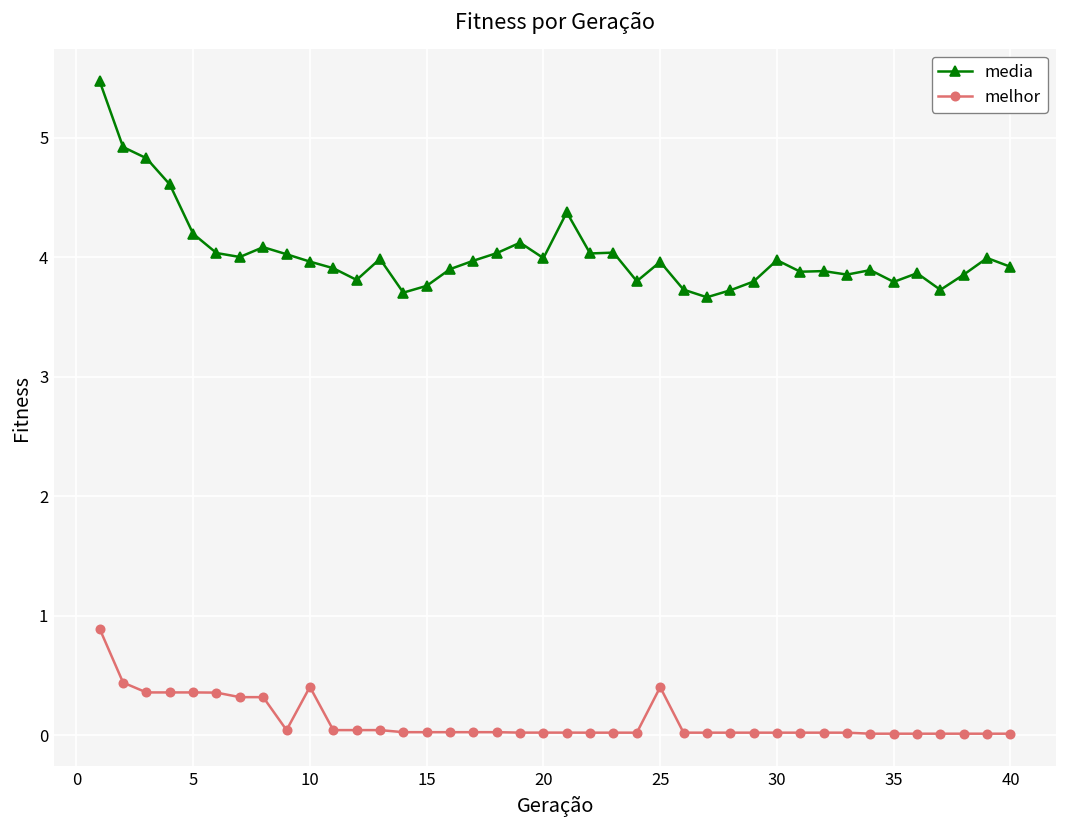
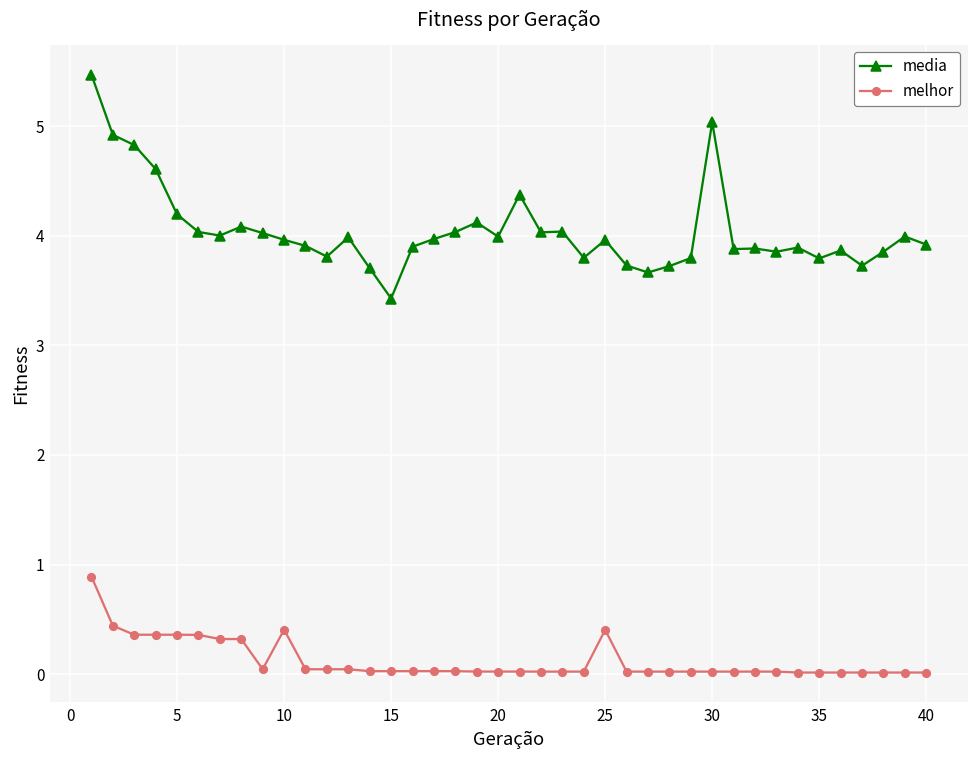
  {
    "media": {
      "5": 4.2,
      "10": 4.0,
-     "15": 3.8,
+     "15": 3.4,
      "20": 4.0,
      "25": 4.0,
-     "30": 4.0,
+     "30": 5.0,
      "35": 3.8,
      "40": 3.9
    },
    "melhor": {
      "5": 0.4,
      "10": 0.4,
      "15": 0.0,
      "20": 0.0,
      "25": 0.4,
      "30": 0.0,
      "35": 0.0,
      "40": 0.0
    }
  }
